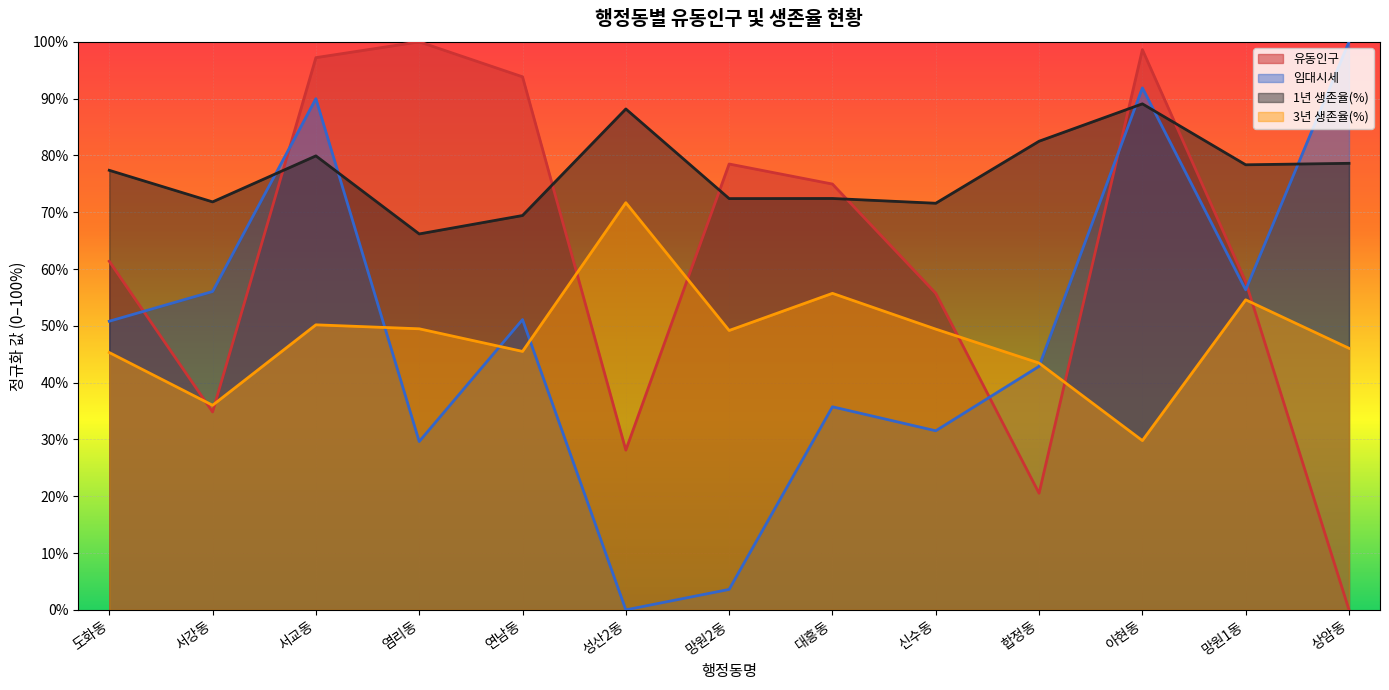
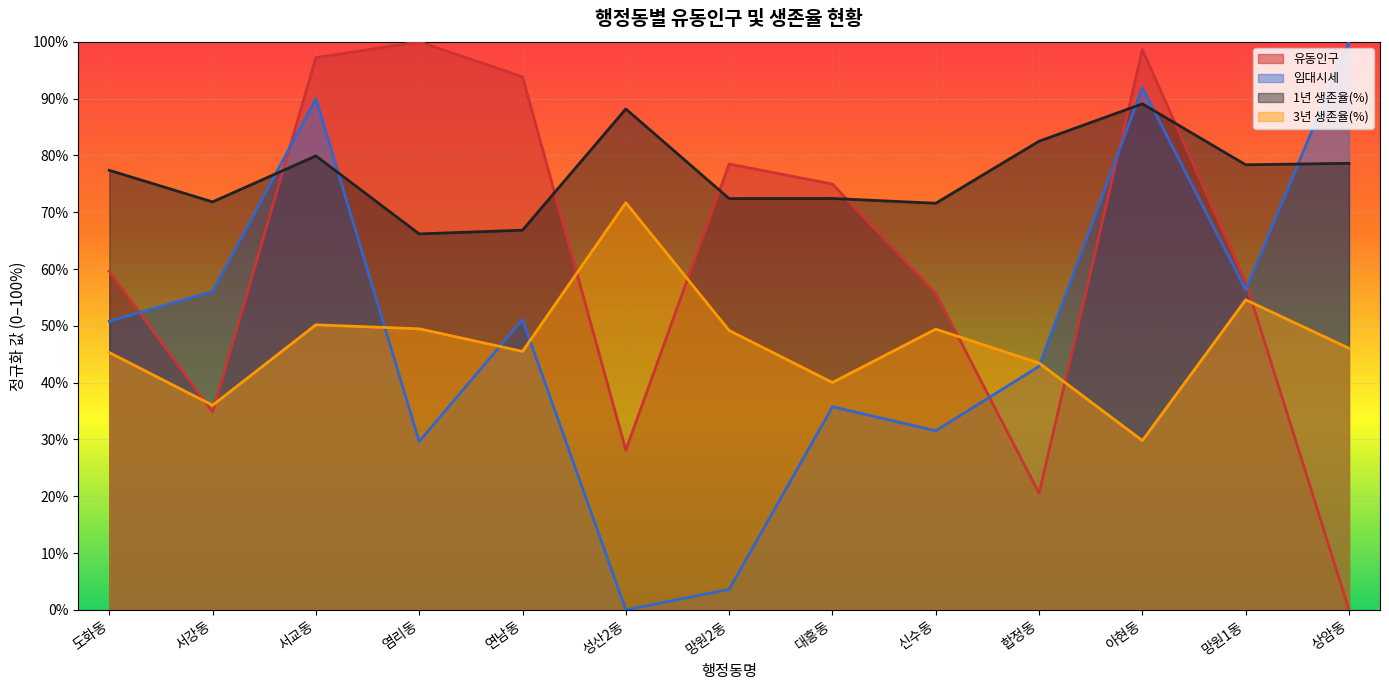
  {
    "유동인구": {
-     "도화동": "61%",
+     "도화동": "60%",
      "서강동": "35%",
      "서교동": "97%",
      "염리동": "100%",
      "연남동": "94%",
      "성산2동": "28%",
      "망원2동": "78%",
      "대흥동": "75%",
      "신수동": "56%",
      "합정동": "21%",
      "아현동": "99%",
      "망원1동": "58%",
      "상암동": "0%"
    },
    "임대시세": {
      "도화동": "51%",
      "서강동": "56%",
      "서교동": "90%",
      "염리동": "30%",
      "연남동": "51%",
      "성산2동": "0%",
      "망원2동": "4%",
      "대흥동": "36%",
      "신수동": "32%",
      "합정동": "43%",
      "아현동": "92%",
      "망원1동": "56%",
      "상암동": "100%"
    },
    "1년 생존율(%)": {
      "도화동": "77%",
      "서강동": "72%",
      "서교동": "80%",
      "염리동": "66%",
-     "연남동": "69%",
+     "연남동": "67%",
      "성산2동": "88%",
      "망원2동": "72%",
      "대흥동": "72%",
      "신수동": "72%",
      "합정동": "83%",
      "아현동": "89%",
      "망원1동": "78%",
      "상암동": "79%"
    },
    "3년 생존율(%)": {
      "도화동": "45%",
      "서강동": "36%",
      "서교동": "50%",
      "염리동": "49%",
      "연남동": "46%",
      "성산2동": "72%",
      "망원2동": "49%",
-     "대흥동": "56%",
+     "대흥동": "40%",
      "신수동": "49%",
      "합정동": "43%",
      "아현동": "30%",
      "망원1동": "55%",
      "상암동": "46%"
    }
  }
